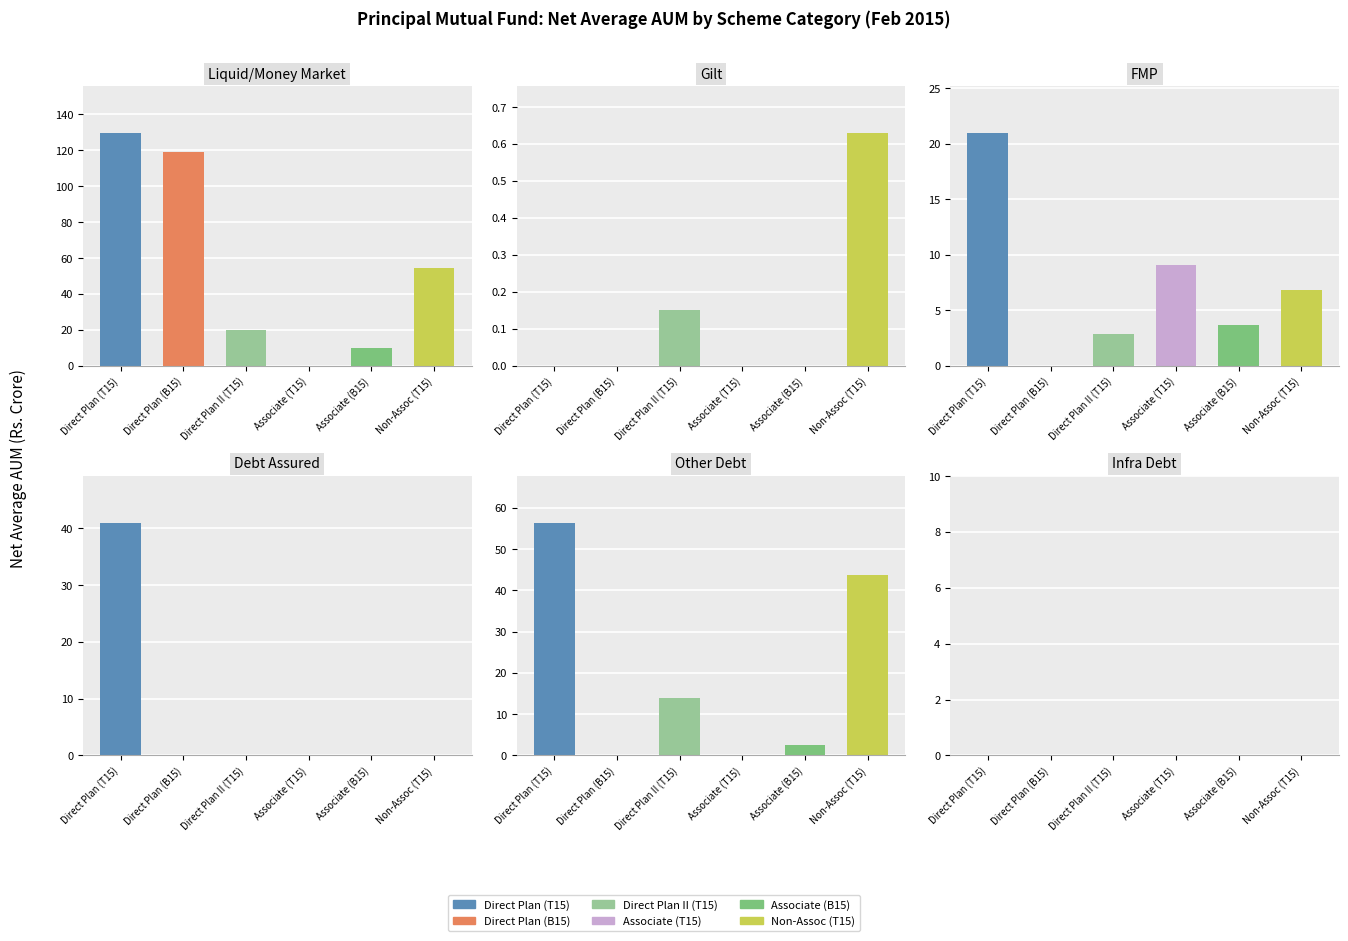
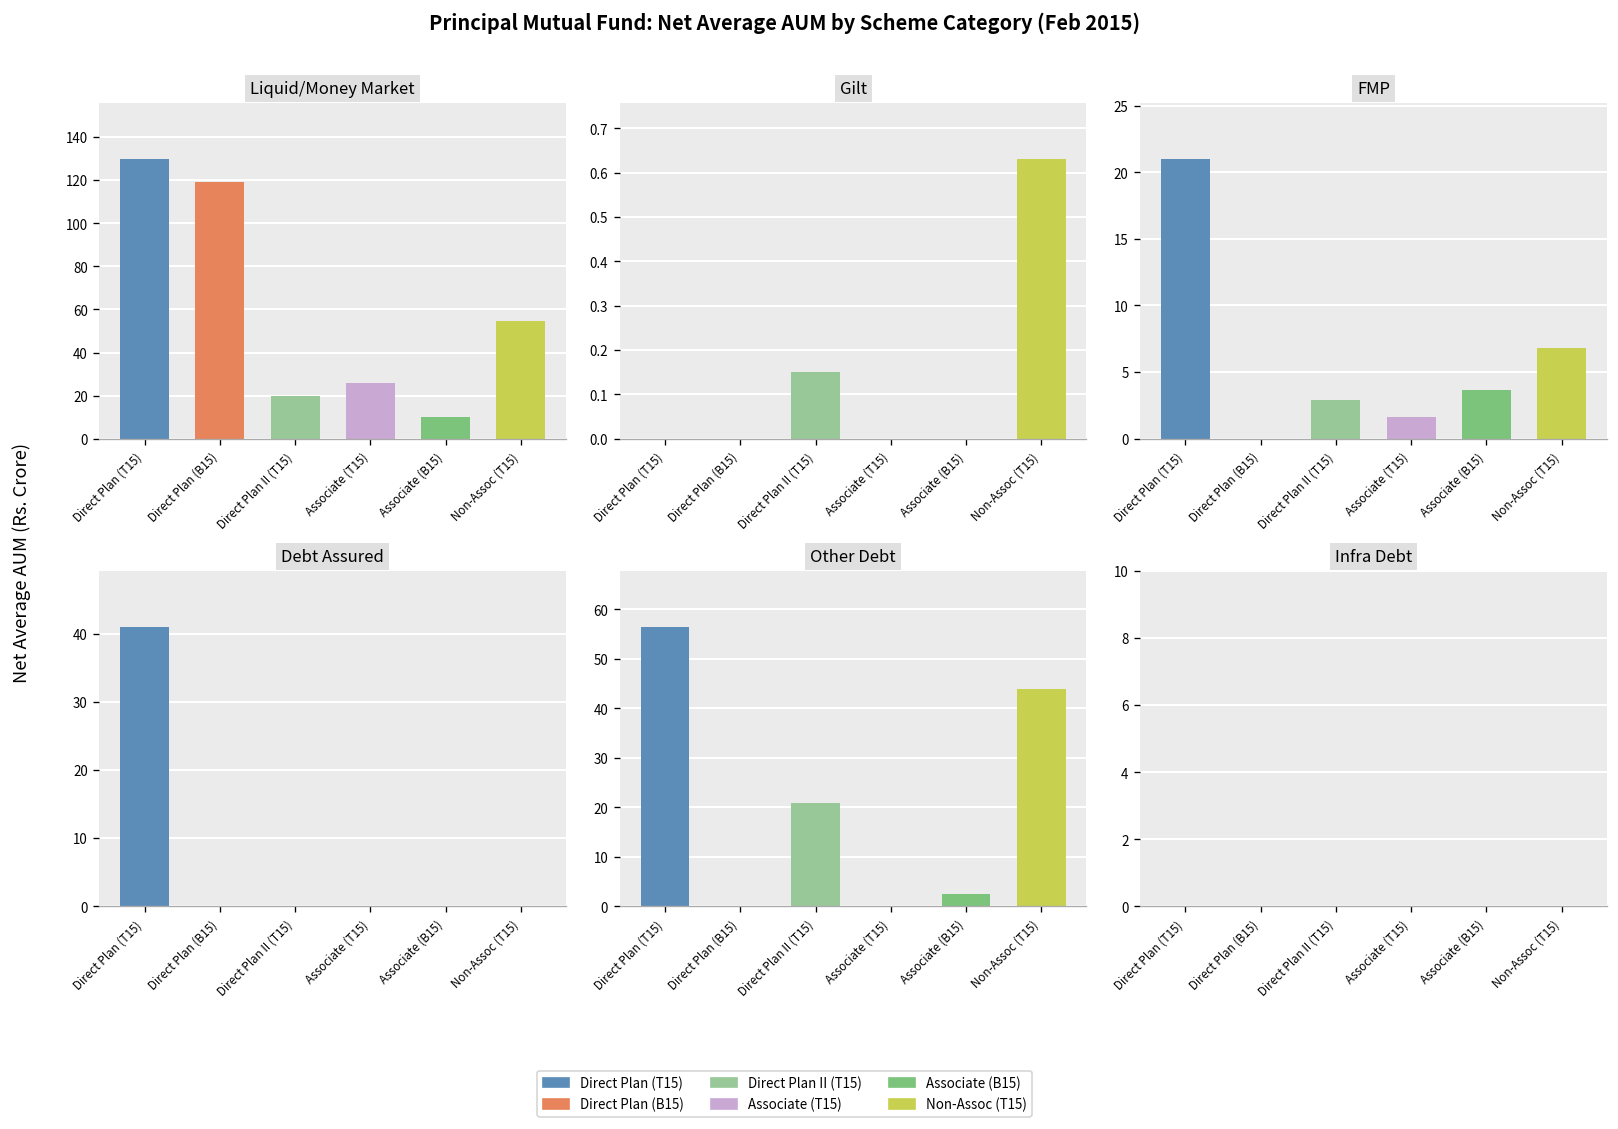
  {
    "Liquid/Money Market": {
      "Direct Plan (T15)": 130,
      "Direct Plan (B15)": 119,
      "Direct Plan II (T15)": 20,
-     "Associate (T15)": 0,
+     "Associate (T15)": 26,
      "Associate (B15)": 10,
      "Non-Assoc (T15)": 55
    },
    "Gilt": {
      "Direct Plan (T15)": 0.00,
      "Direct Plan (B15)": 0.00,
      "Direct Plan II (T15)": 0.15,
      "Associate (T15)": 0.00,
      "Associate (B15)": 0.00,
      "Non-Assoc (T15)": 0.63
    },
    "FMP": {
      "Direct Plan (T15)": 21.0,
      "Direct Plan (B15)": 0.0,
      "Direct Plan II (T15)": 2.9,
-     "Associate (T15)": 9.1,
+     "Associate (T15)": 1.7,
      "Associate (B15)": 3.7,
      "Non-Assoc (T15)": 6.8
    },
    "Debt Assured": {
      "Direct Plan (T15)": 41,
      "Direct Plan (B15)": 0,
      "Direct Plan II (T15)": 0,
      "Associate (T15)": 0,
      "Associate (B15)": 0,
      "Non-Assoc (T15)": 0
    },
    "Other Debt": {
      "Direct Plan (T15)": 56,
      "Direct Plan (B15)": 0,
-     "Direct Plan II (T15)": 14,
+     "Direct Plan II (T15)": 21,
      "Associate (T15)": 0,
      "Associate (B15)": 2,
      "Non-Assoc (T15)": 44
    },
    "Infra Debt": {
      "Direct Plan (T15)": 0.0,
      "Direct Plan (B15)": 0.0,
      "Direct Plan II (T15)": 0.0,
      "Associate (T15)": 0.0,
      "Associate (B15)": 0.0,
      "Non-Assoc (T15)": 0.0
    }
  }
